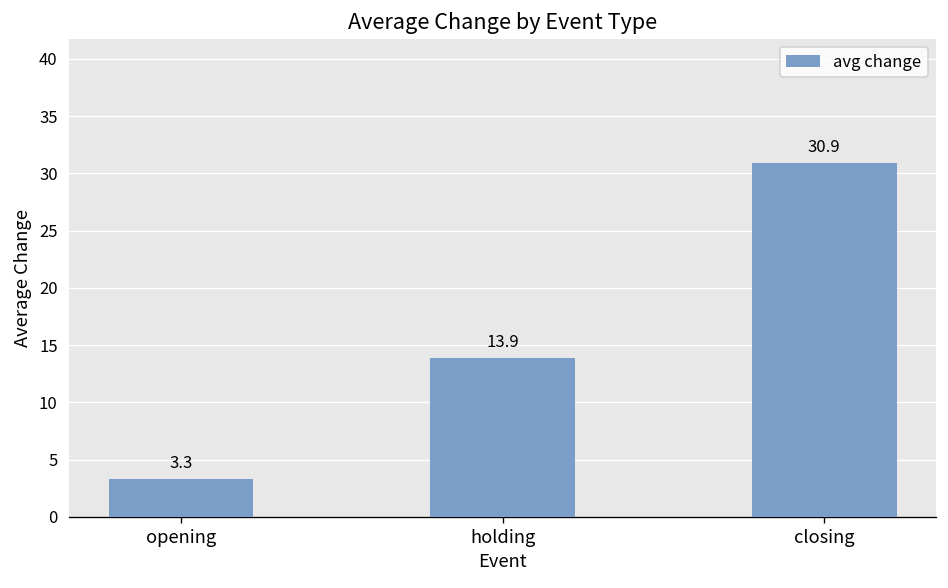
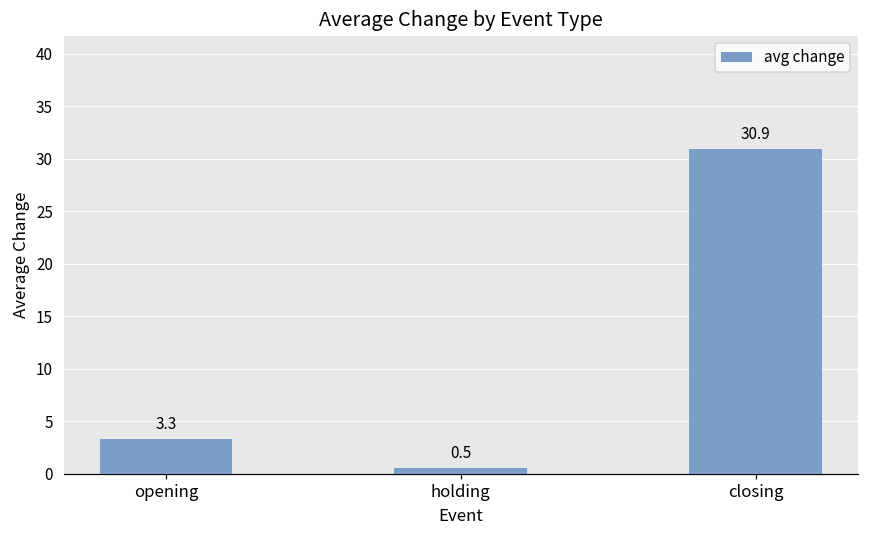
  {
    "opening": 3.3,
-   "holding": 13.9,
+   "holding": 0.5,
    "closing": 30.9
  }
